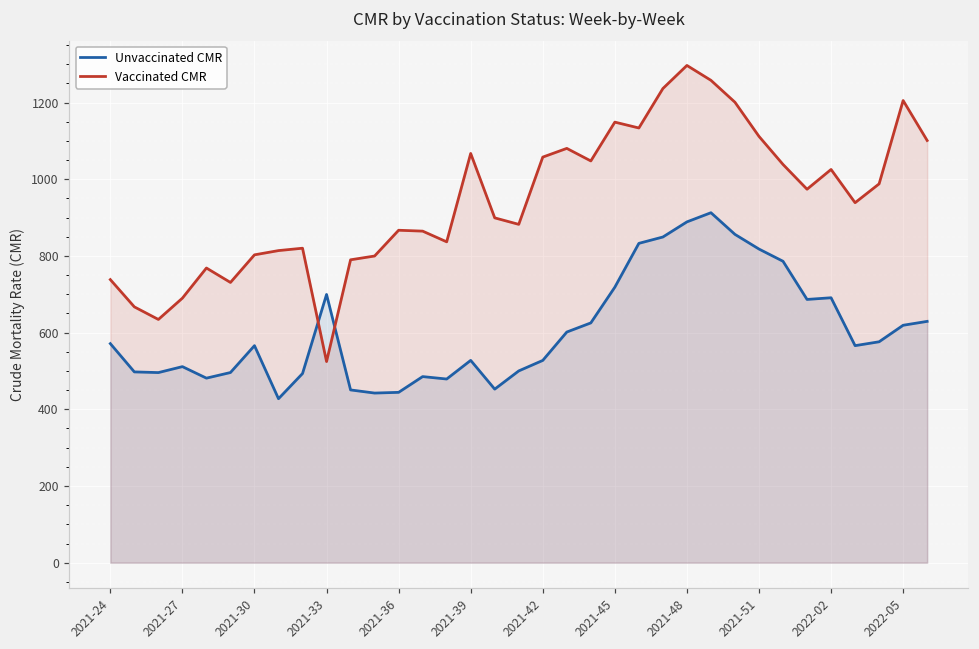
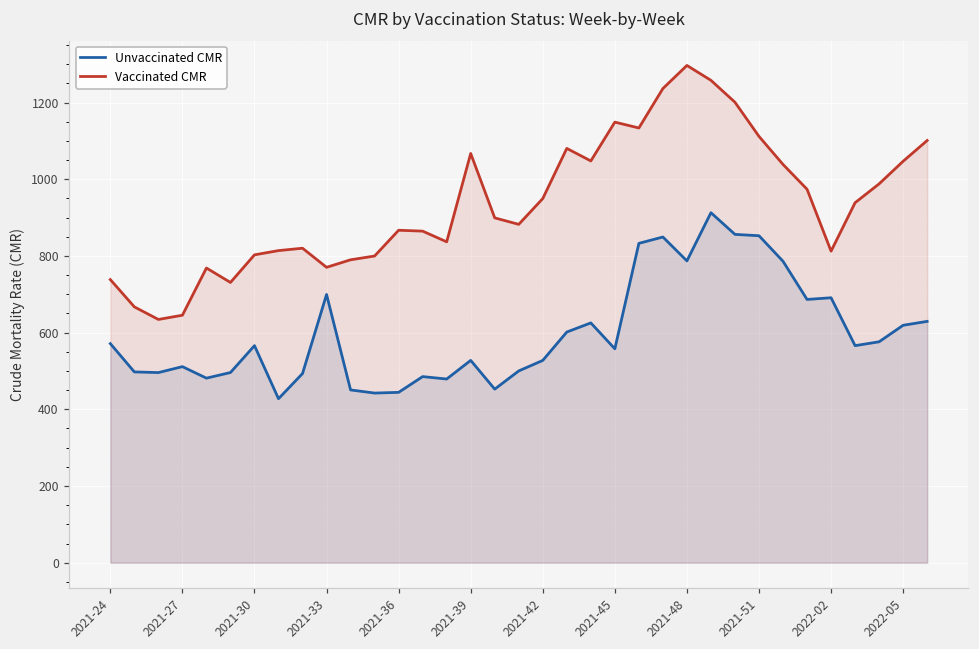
  {
    "Unvaccinated CMR": {
      "2021-24": 570,
      "2021-27": 510,
      "2021-30": 570,
      "2021-33": 700,
      "2021-36": 440,
      "2021-39": 530,
      "2021-42": 530,
-     "2021-45": 720,
-     "2021-48": 890,
-     "2021-51": 820,
+     "2021-45": 560,
+     "2021-48": 790,
+     "2021-51": 850,
      "2022-02": 690,
      "2022-05": 620
    },
    "Vaccinated CMR": {
      "2021-24": 740,
-     "2021-27": 690,
+     "2021-27": 650,
      "2021-30": 800,
-     "2021-33": 520,
+     "2021-33": 770,
      "2021-36": 870,
      "2021-39": 1070,
-     "2021-42": 1060,
+     "2021-42": 950,
      "2021-45": 1150,
      "2021-48": 1300,
      "2021-51": 1110,
-     "2022-02": 1030,
-     "2022-05": 1210
+     "2022-02": 810,
+     "2022-05": 1050
    }
  }
